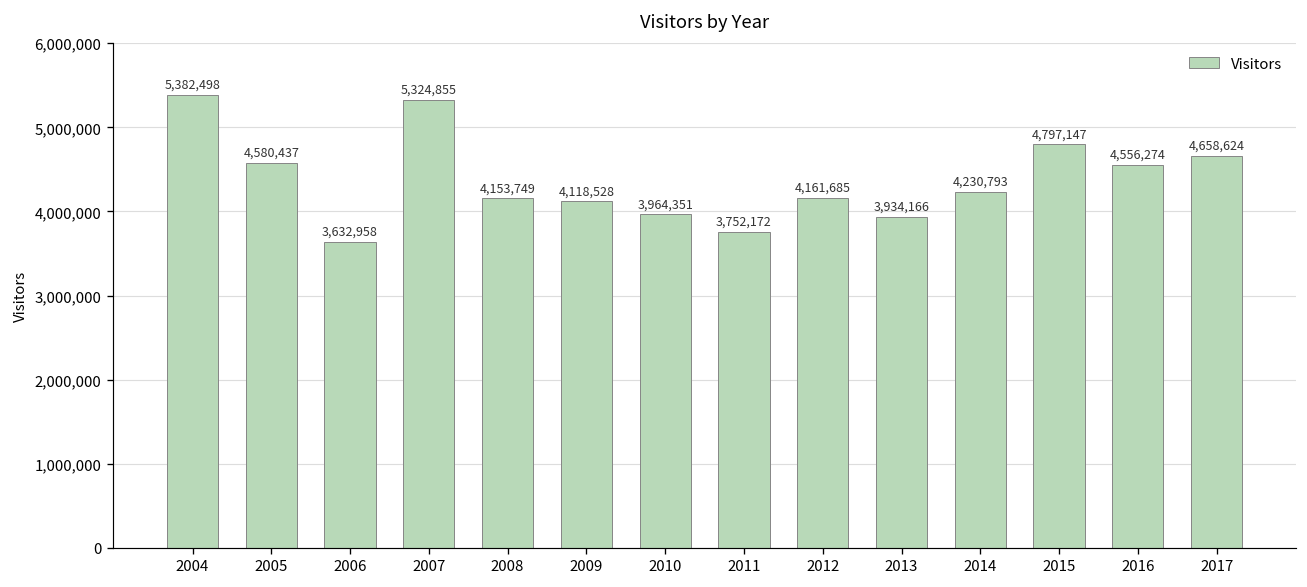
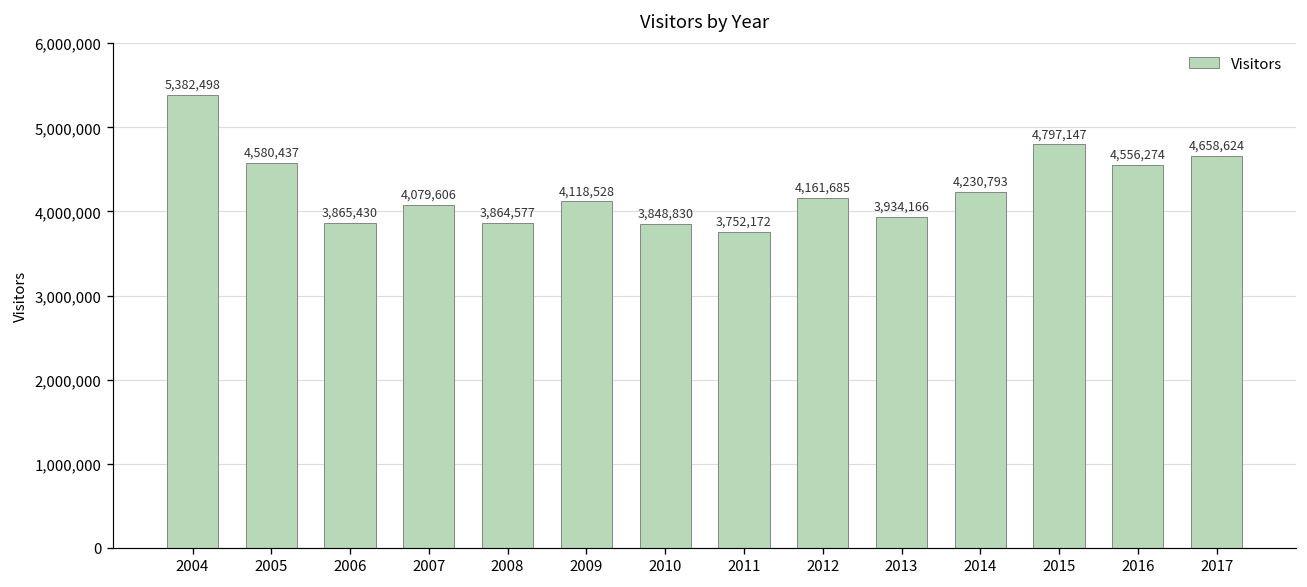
  {
    "2004": "5,382,498",
    "2005": "4,580,437",
-   "2006": "3,632,958",
-   "2007": "5,324,855",
-   "2008": "4,153,749",
+   "2006": "3,865,430",
+   "2007": "4,079,606",
+   "2008": "3,864,577",
    "2009": "4,118,528",
-   "2010": "3,964,351",
+   "2010": "3,848,830",
    "2011": "3,752,172",
    "2012": "4,161,685",
    "2013": "3,934,166",
    "2014": "4,230,793",
    "2015": "4,797,147",
    "2016": "4,556,274",
    "2017": "4,658,624"
  }
